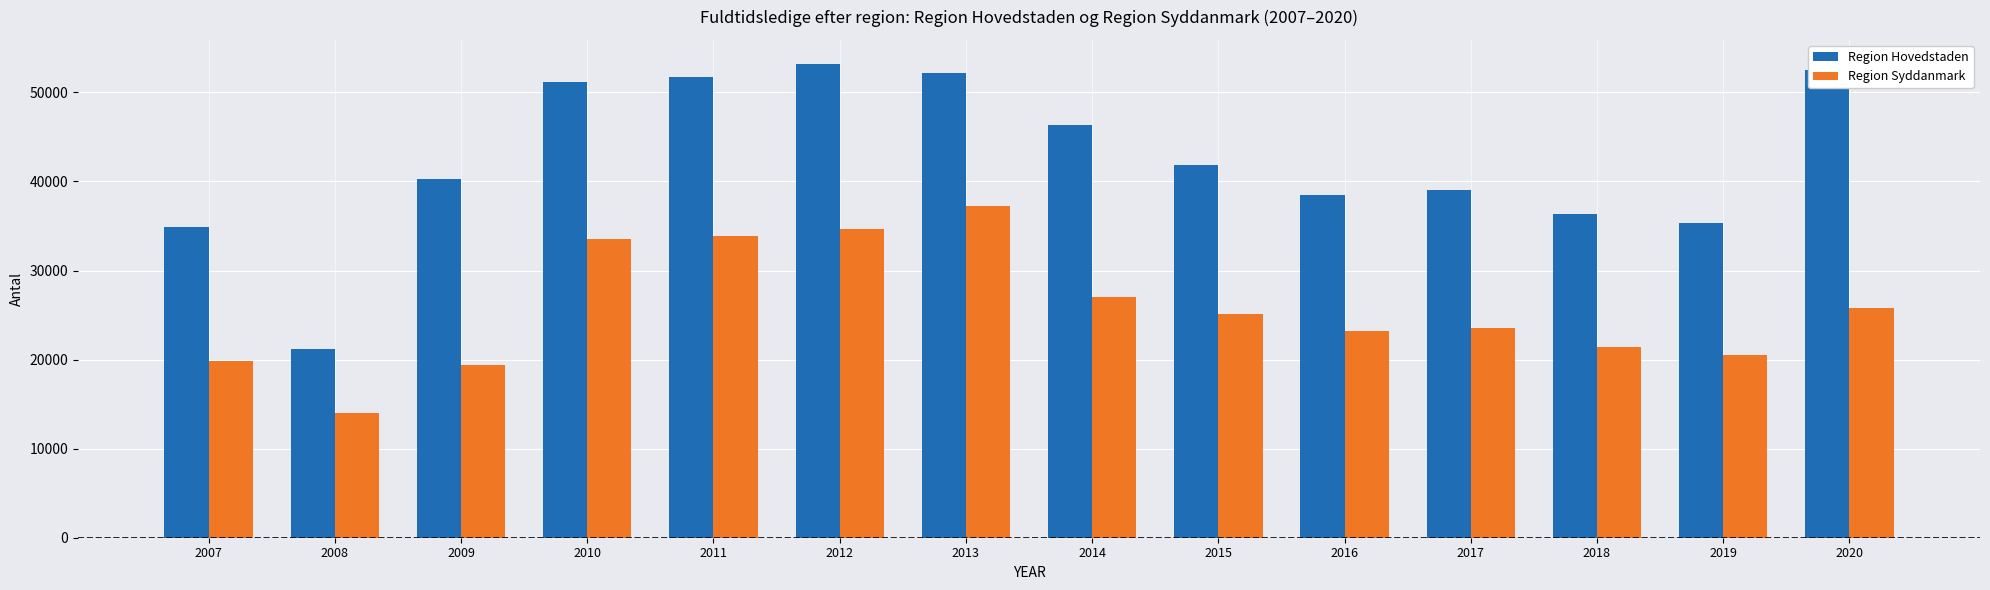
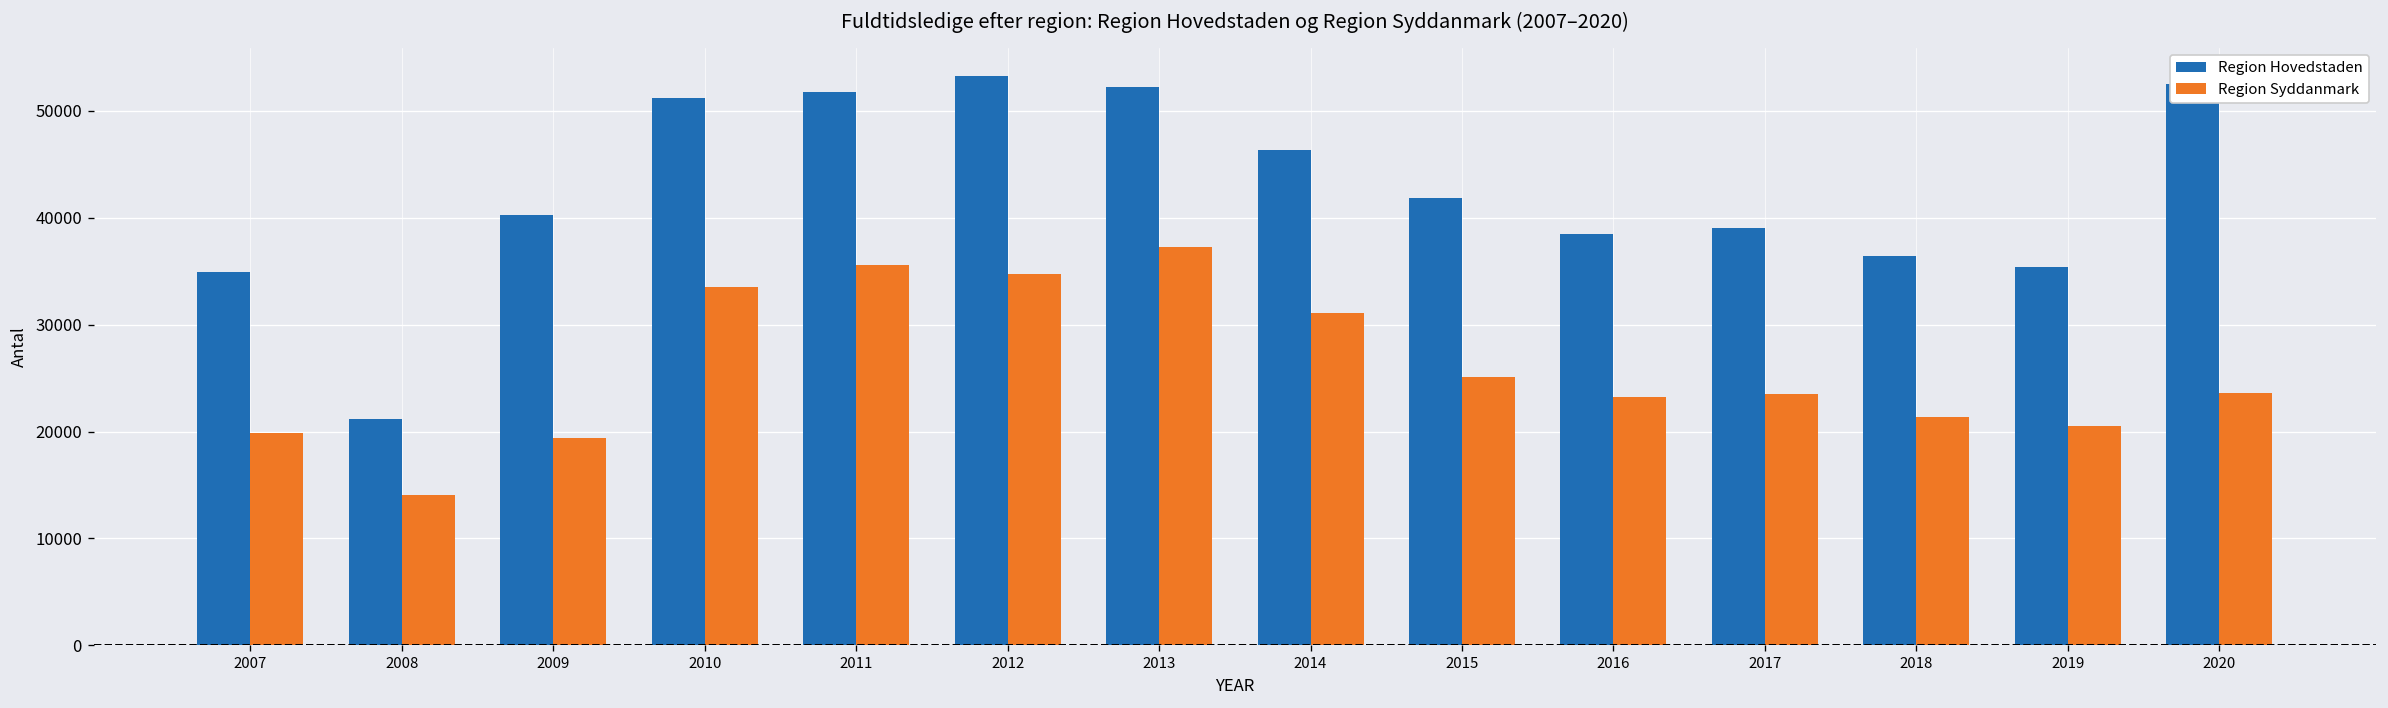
  {
    "Region Hovedstaden": {
      "2007": 35000,
      "2008": 21000,
      "2009": 40000,
      "2010": 51000,
      "2011": 52000,
      "2012": 53000,
      "2013": 52000,
      "2014": 46000,
      "2015": 42000,
      "2016": 38000,
      "2017": 39000,
      "2018": 36000,
      "2019": 35000
    },
    "Region Syddanmark": {
      "2007": 20000,
      "2008": 14000,
      "2009": 19000,
      "2010": 34000,
-     "2011": 34000,
+     "2011": 36000,
      "2012": 35000,
      "2013": 37000,
-     "2014": 27000,
+     "2014": 31000,
      "2015": 25000,
      "2016": 23000,
      "2017": 24000,
      "2018": 21000,
      "2019": 21000,
-     "2020": 26000
+     "2020": 24000
    }
  }
